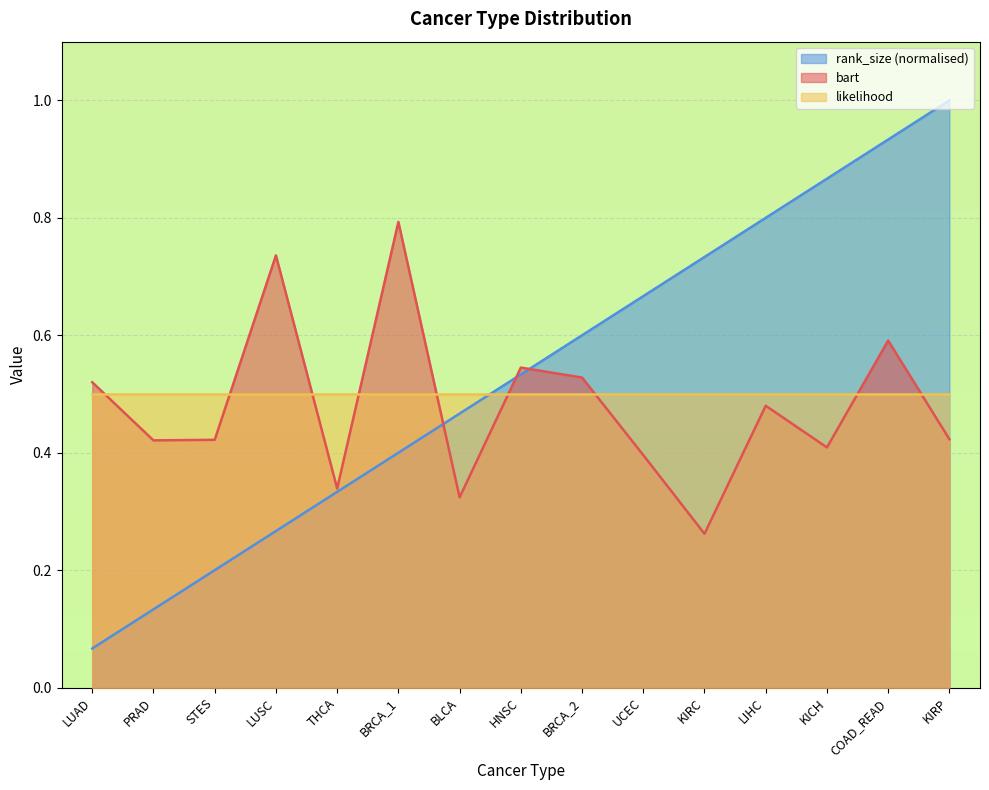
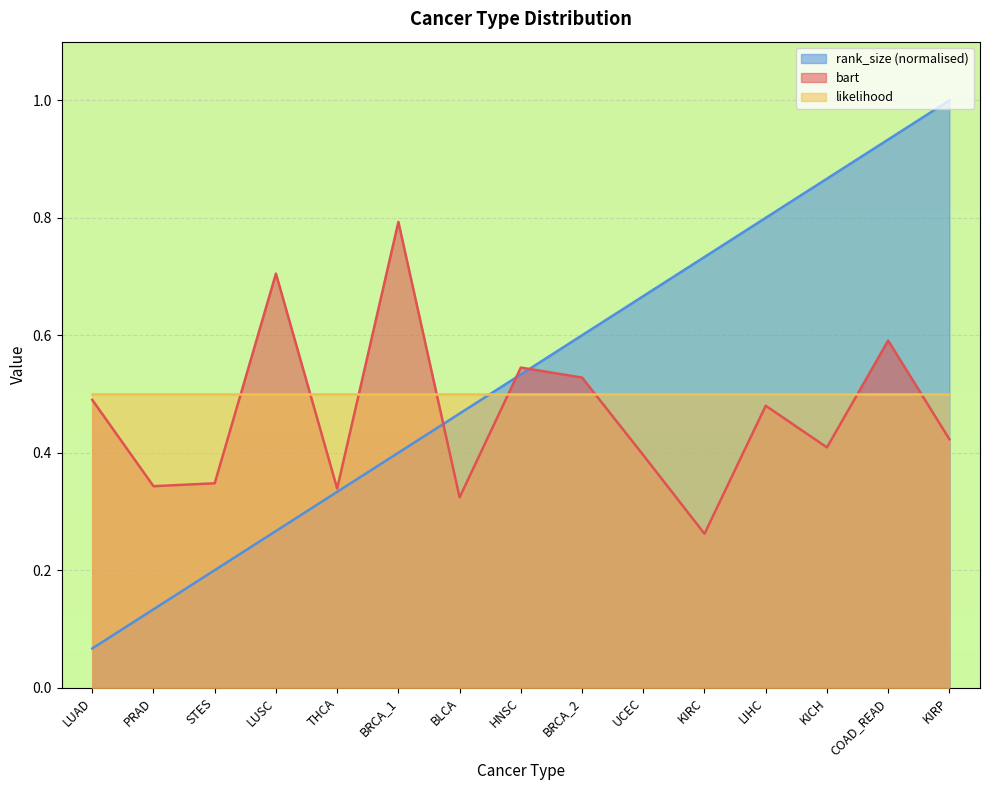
  {
    "rank_size (normalised)": {
      "LUAD": 0.07,
      "PRAD": 0.13,
      "STES": 0.20,
      "LUSC": 0.27,
      "THCA": 0.33,
      "BRCA_1": 0.40,
      "BLCA": 0.47,
      "HNSC": 0.53,
      "BRCA_2": 0.60,
      "UCEC": 0.67,
      "KIRC": 0.73,
      "LIHC": 0.80,
      "KICH": 0.87,
      "COAD_READ": 0.93
    },
    "bart": {
-     "LUAD": 0.52,
-     "PRAD": 0.42,
-     "STES": 0.42,
-     "LUSC": 0.74,
+     "LUAD": 0.49,
+     "PRAD": 0.34,
+     "STES": 0.35,
+     "LUSC": 0.71,
      "THCA": 0.34,
      "BRCA_1": 0.79,
      "BLCA": 0.32,
      "HNSC": 0.55,
      "BRCA_2": 0.53,
      "UCEC": 0.40,
      "KIRC": 0.26,
      "LIHC": 0.48,
      "KICH": 0.41,
      "COAD_READ": 0.59,
      "KIRP": 0.42
    },
    "likelihood": {
      "LUAD": 0.50,
      "PRAD": 0.50,
      "STES": 0.50,
      "LUSC": 0.50,
      "THCA": 0.50,
      "BRCA_1": 0.50,
      "BLCA": 0.50,
      "HNSC": 0.50,
      "BRCA_2": 0.50,
      "UCEC": 0.50,
      "KIRC": 0.50,
      "LIHC": 0.50,
      "KICH": 0.50,
      "COAD_READ": 0.50,
      "KIRP": 0.50
    }
  }
